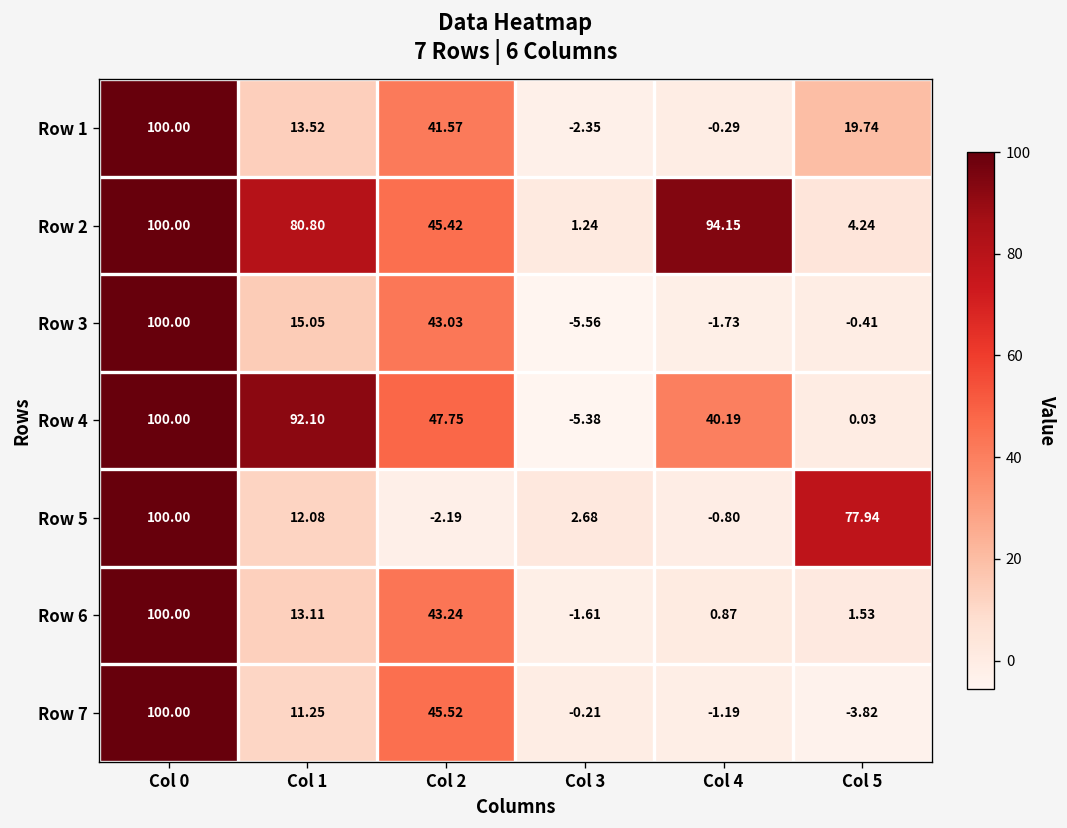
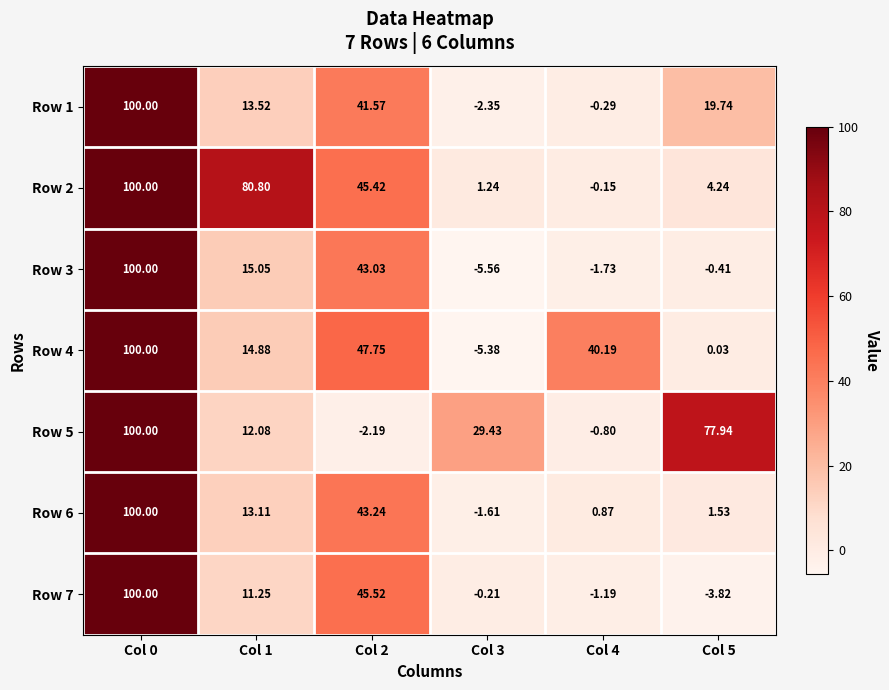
  {
    "Row 2": {
-     "Col 4": 94.15
+     "Col 4": -0.15
    },
    "Row 4": {
-     "Col 1": 92.10
+     "Col 1": 14.88
    },
    "Row 5": {
-     "Col 3": 2.68
+     "Col 3": 29.43
    }
  }
